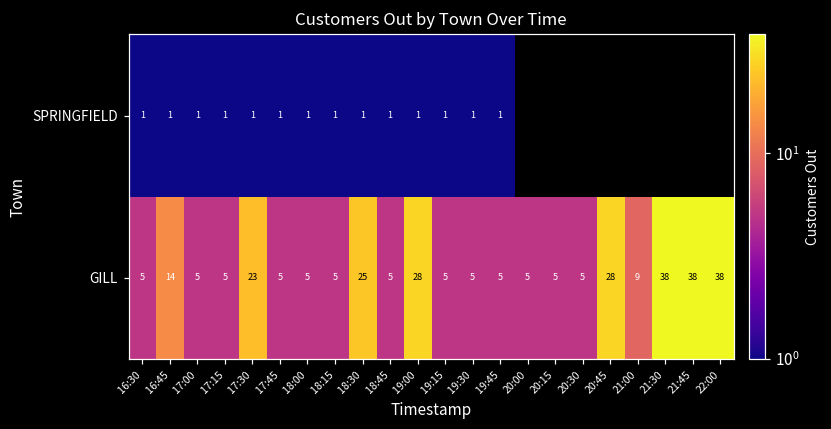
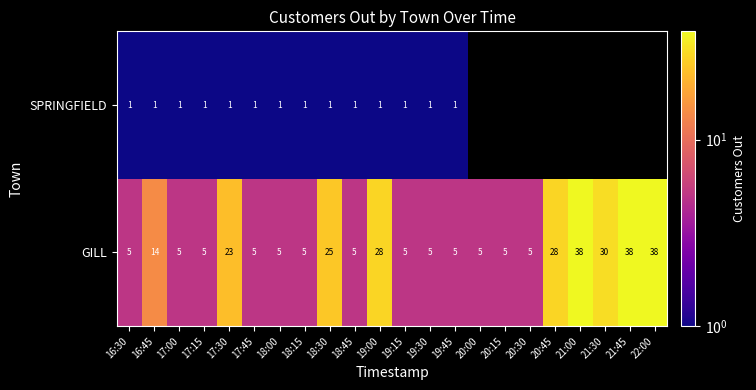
  {
    "SPRINGFIELD": {
      "16:30": 1,
      "16:45": 1,
      "17:00": 1,
      "17:15": 1,
      "17:30": 1,
      "17:45": 1,
      "18:00": 1,
      "18:15": 1,
      "18:30": 1,
      "18:45": 1,
      "19:00": 1,
      "19:15": 1,
      "19:30": 1,
      "19:45": 1
    },
    "GILL": {
      "16:30": 5,
      "16:45": 14,
      "17:00": 5,
      "17:15": 5,
      "17:30": 23,
      "17:45": 5,
      "18:00": 5,
      "18:15": 5,
      "18:30": 25,
      "18:45": 5,
      "19:00": 28,
      "19:15": 5,
      "19:30": 5,
      "19:45": 5,
      "20:00": 5,
      "20:15": 5,
      "20:30": 5,
      "20:45": 28,
-     "21:00": 9,
-     "21:30": 38,
+     "21:00": 38,
+     "21:30": 30,
      "21:45": 38,
      "22:00": 38
    }
  }
